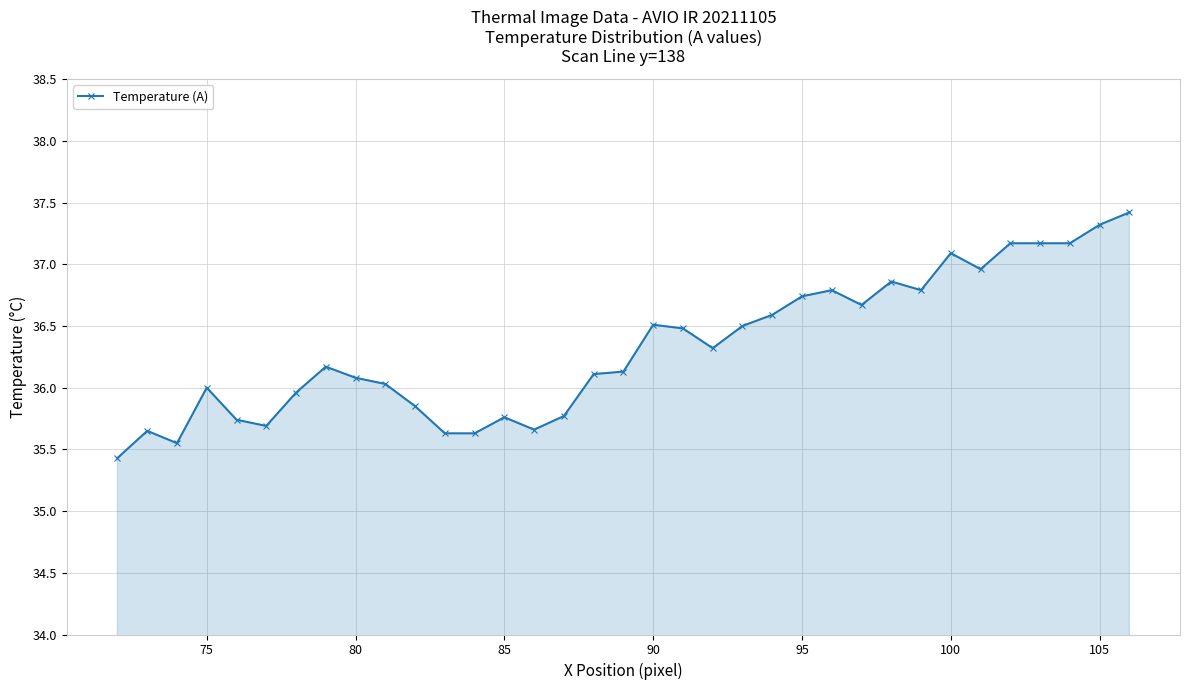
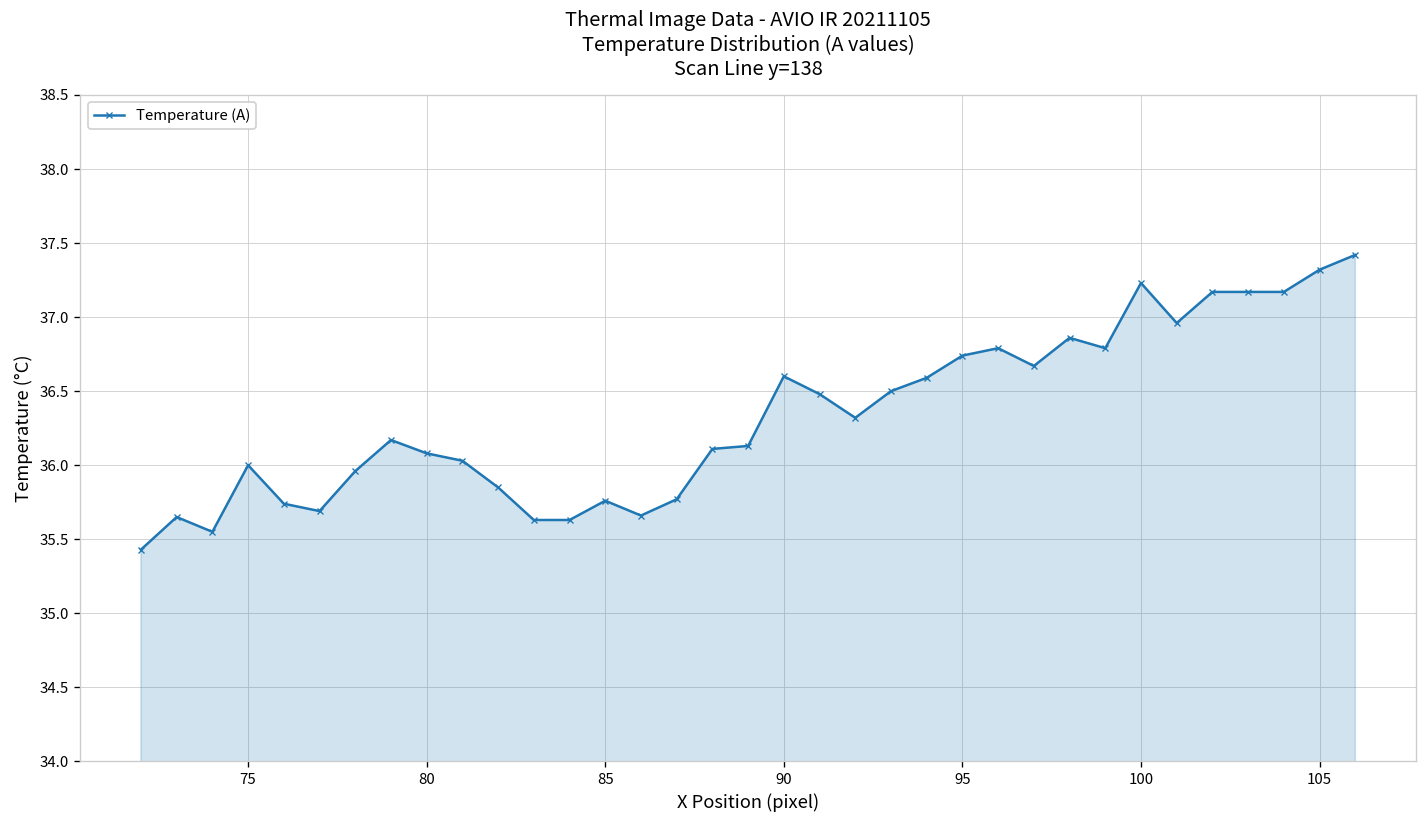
  {
    "75": 36.00,
    "80": 36.08,
    "85": 35.76,
-   "90": 36.51,
+   "90": 36.60,
    "95": 36.74,
-   "100": 37.09,
+   "100": 37.23,
    "105": 37.32
  }
